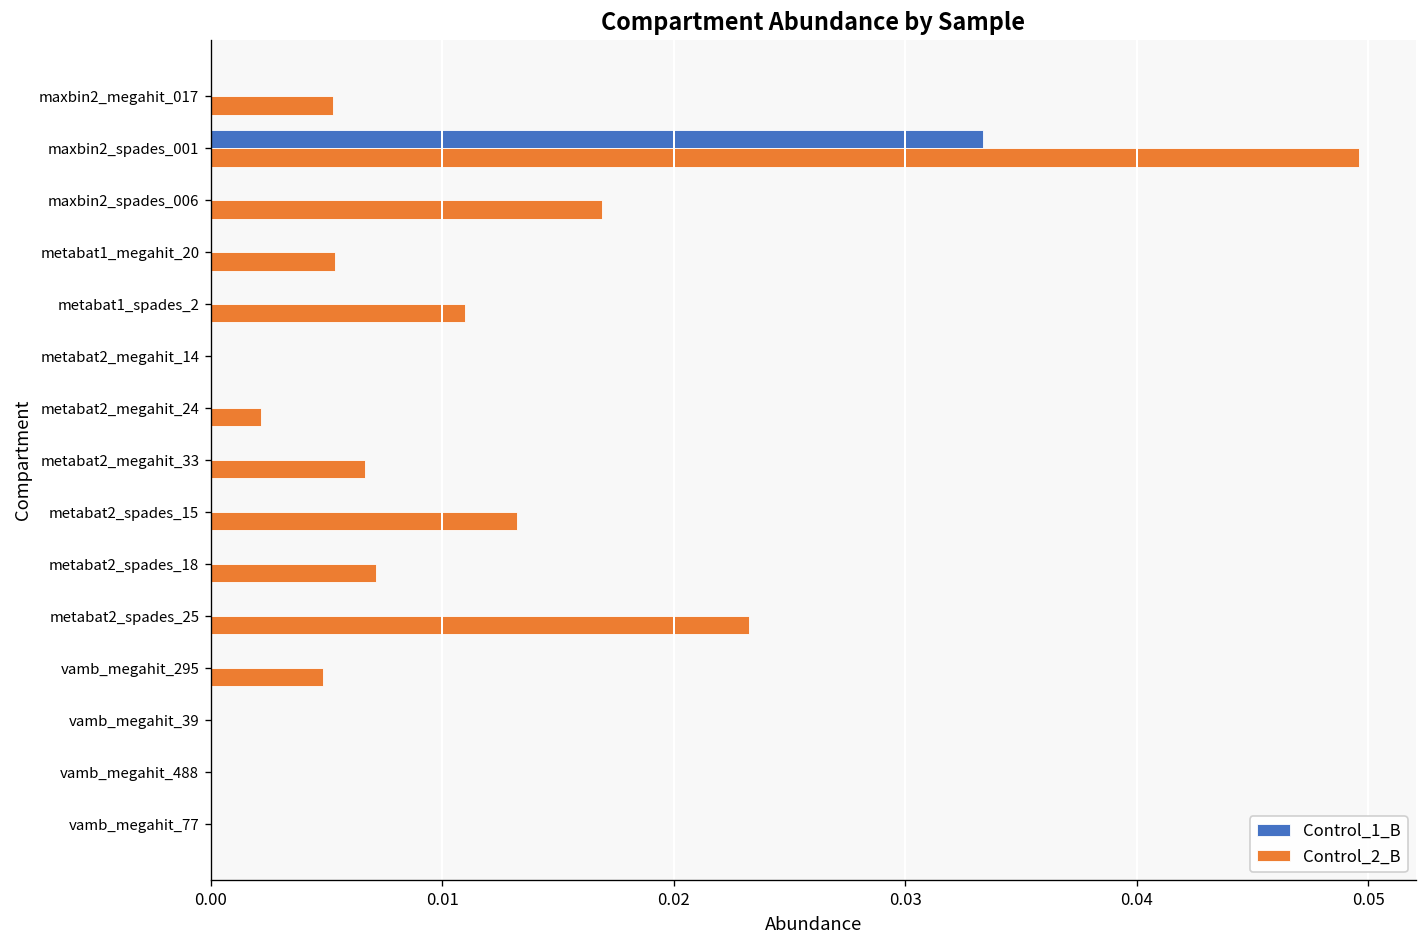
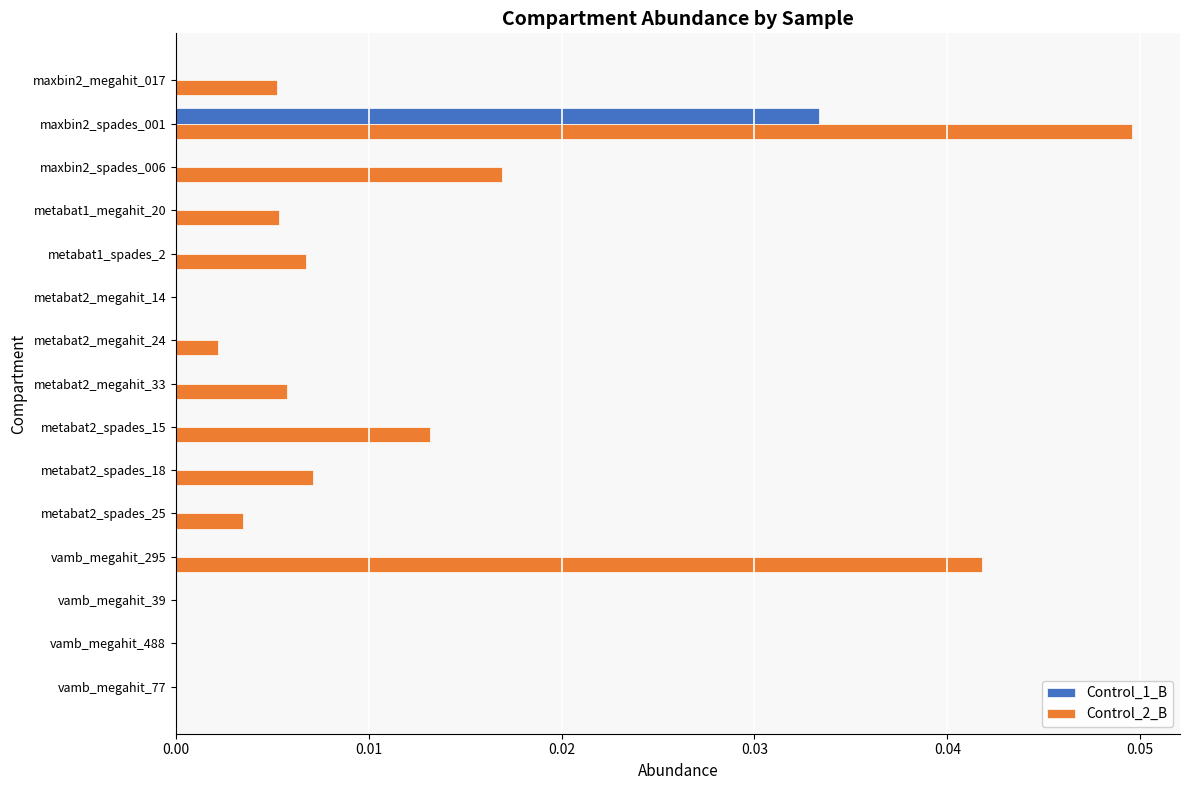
  {
    "Control_1_B": {
      "maxbin2_spades_001": 0.0333
    },
    "Control_2_B": {
      "maxbin2_megahit_017": 0.0053,
      "maxbin2_spades_001": 0.0496,
      "maxbin2_spades_006": 0.0169,
      "metabat1_megahit_20": 0.0054,
-     "metabat1_spades_2": 0.0110,
+     "metabat1_spades_2": 0.0067,
      "metabat2_megahit_14": 0.0000,
      "metabat2_megahit_24": 0.0022,
-     "metabat2_megahit_33": 0.0066,
+     "metabat2_megahit_33": 0.0058,
      "metabat2_spades_15": 0.0132,
      "metabat2_spades_18": 0.0071,
-     "metabat2_spades_25": 0.0232,
-     "vamb_megahit_295": 0.0048,
+     "metabat2_spades_25": 0.0035,
+     "vamb_megahit_295": 0.0418,
      "vamb_megahit_39": 0.0000,
      "vamb_megahit_488": 0.0000,
      "vamb_megahit_77": 0.0000
    }
  }
